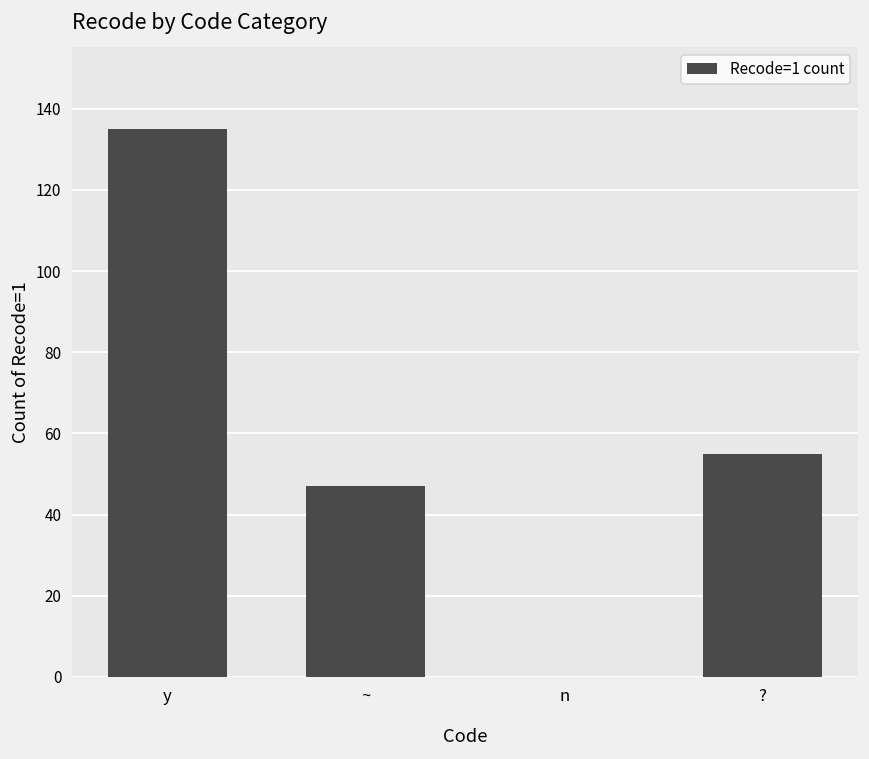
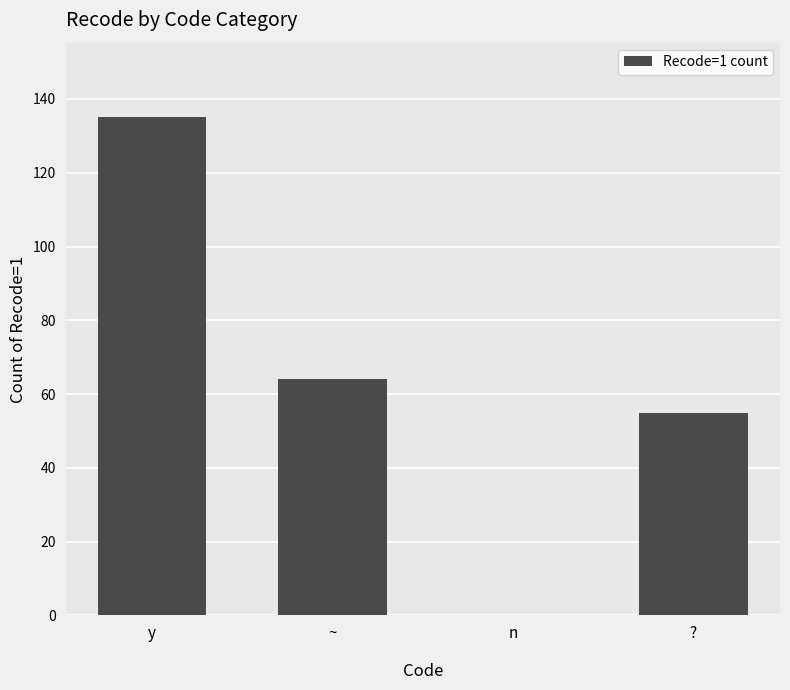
  {
    "y": 135,
-   "~": 47,
+   "~": 64,
    "n": 0,
    "?": 55
  }
